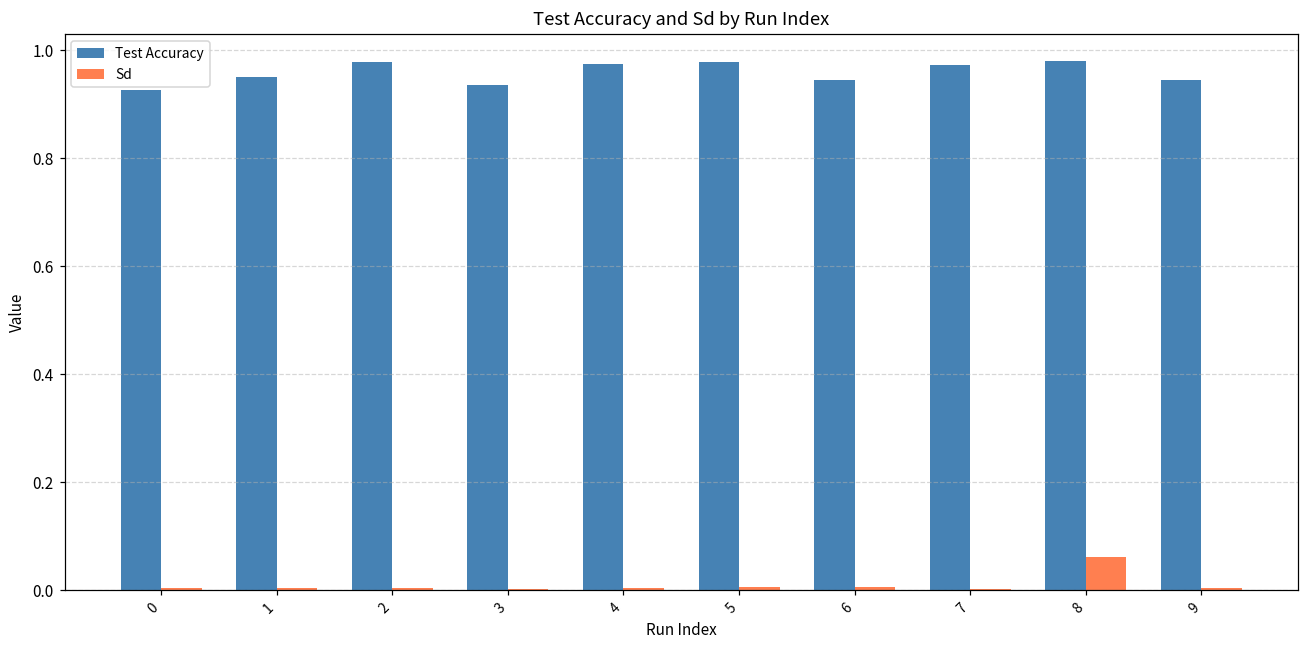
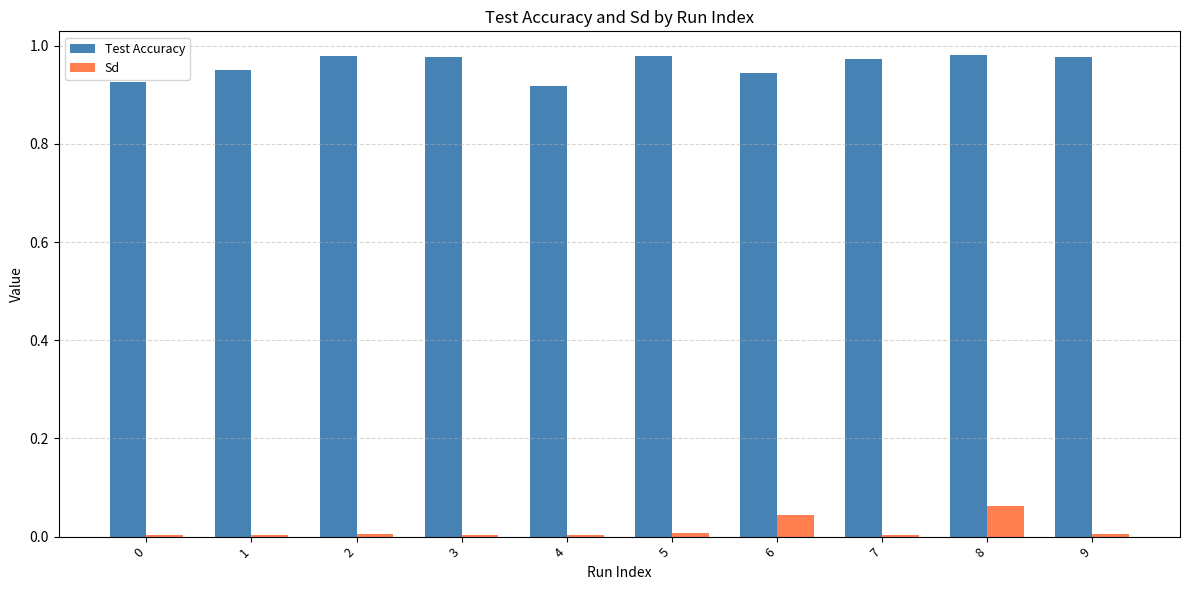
  {
    "Test Accuracy": {
      "0": 0.93,
      "1": 0.95,
      "2": 0.98,
-     "3": 0.94,
-     "4": 0.97,
+     "3": 0.98,
+     "4": 0.92,
      "5": 0.98,
      "6": 0.94,
      "7": 0.97,
      "8": 0.98,
-     "9": 0.94
+     "9": 0.98
    },
    "Sd": {
      "5": 0.01,
-     "6": 0.01,
+     "6": 0.04,
      "8": 0.06
    }
  }
